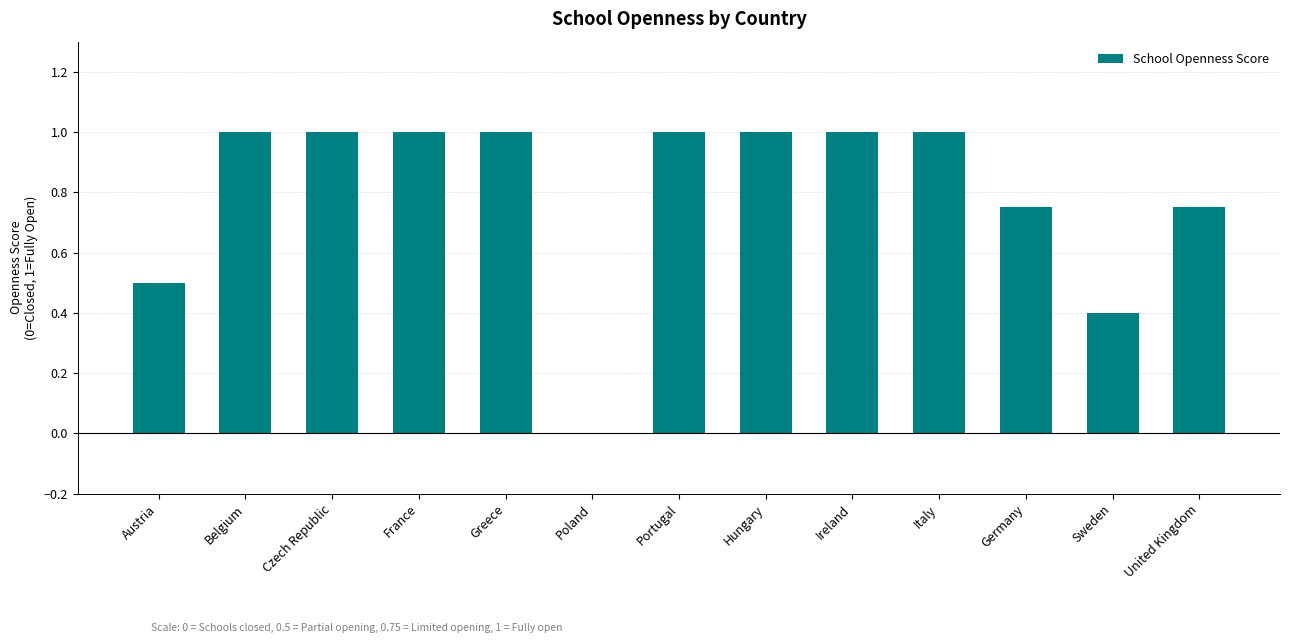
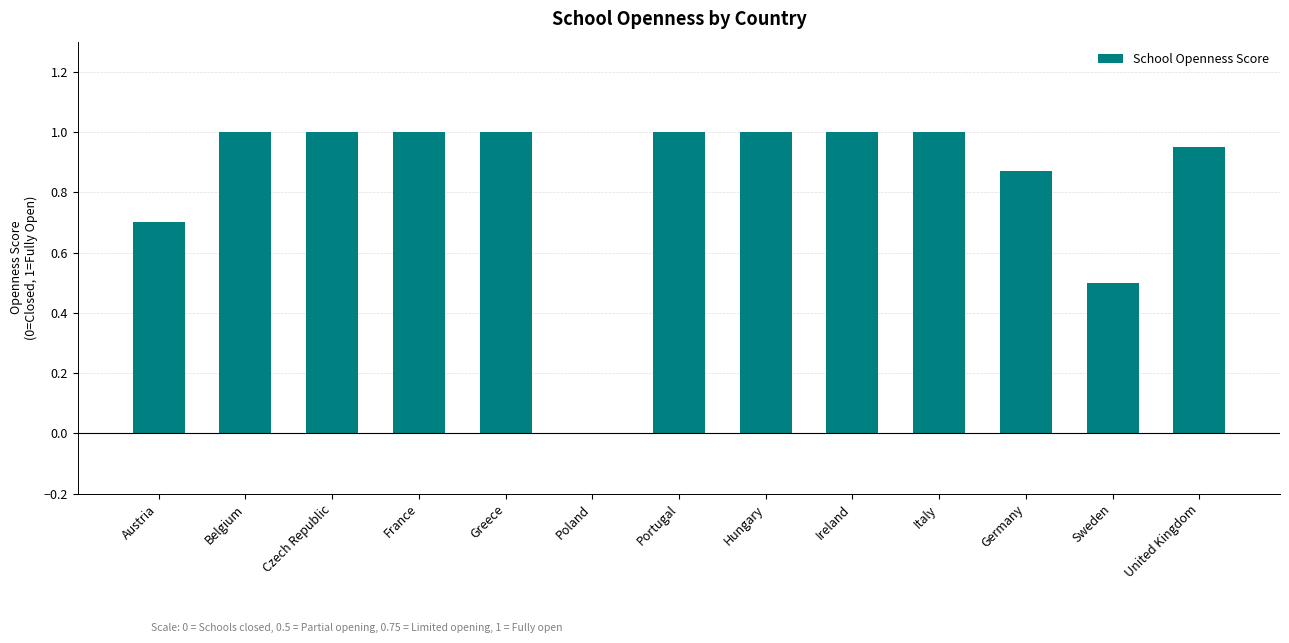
  {
-   "Austria": 0.5,
+   "Austria": 0.7,
    "Belgium": 1.00,
    "Czech Republic": 1.00,
    "France": 1.00,
    "Greece": 1.00,
    "Poland": 0.00,
    "Portugal": 1.00,
    "Hungary": 1.00,
    "Ireland": 1.00,
    "Italy": 1.00,
-   "Germany": 0.75,
-   "Sweden": 0.4,
-   "United Kingdom": 0.75
+   "Germany": 0.87,
+   "Sweden": 0.5,
+   "United Kingdom": 0.95
  }
